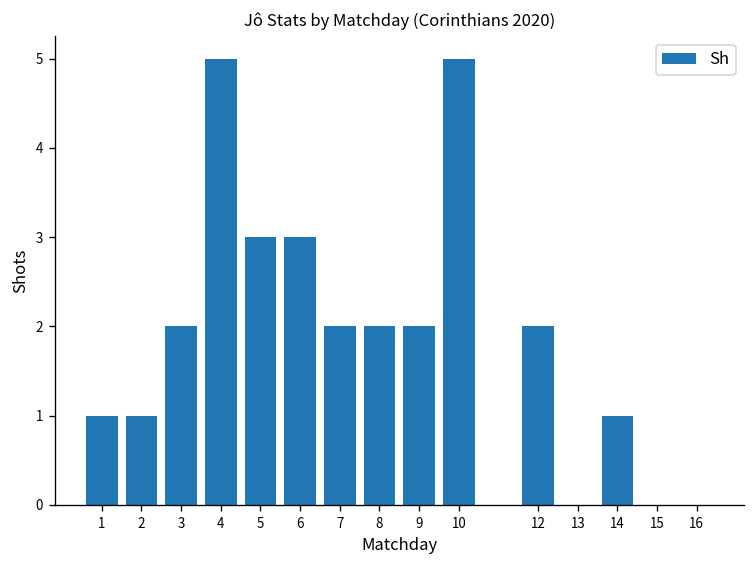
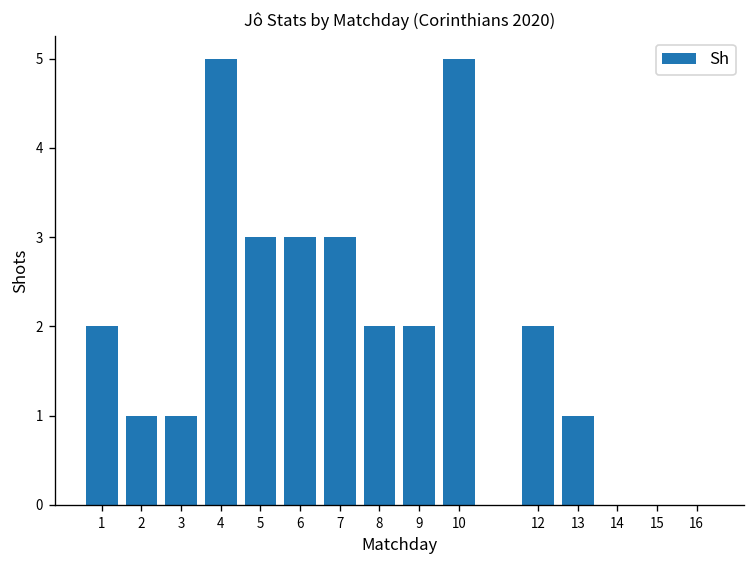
  {
-   "1": 1,
+   "1": 2,
    "2": 1,
-   "3": 2,
+   "3": 1,
    "4": 5,
    "5": 3,
    "6": 3,
-   "7": 2,
+   "7": 3,
    "8": 2,
    "9": 2,
    "10": 5,
    "12": 2,
-   "13": 0,
-   "14": 1,
+   "13": 1,
+   "14": 0,
    "15": 0,
    "16": 0
  }
